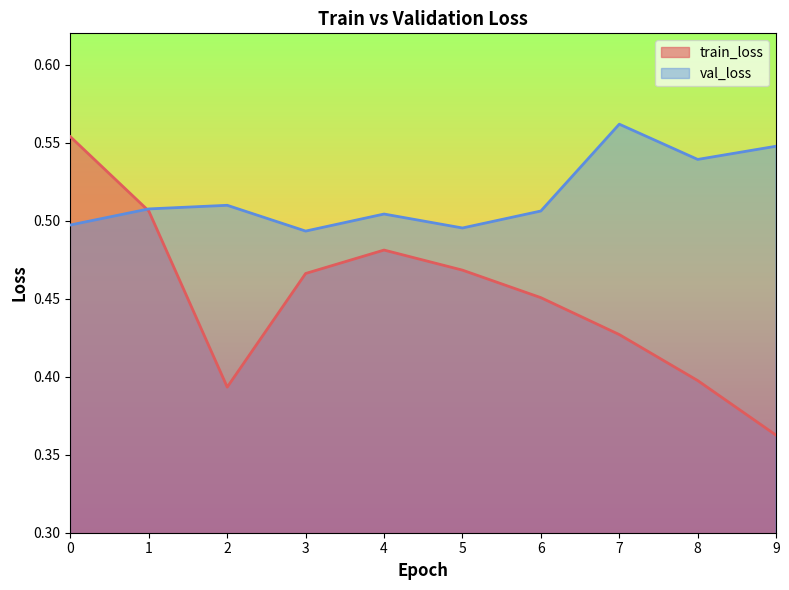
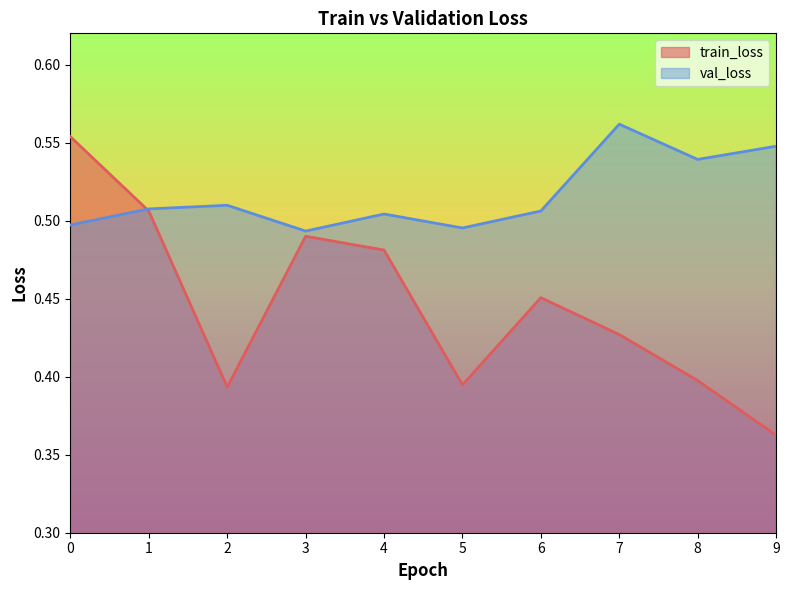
  {
    "train_loss": {
      "0": 0.554,
      "2": 0.393,
-     "3": 0.466,
+     "3": 0.490,
      "4": 0.481,
-     "5": 0.468,
+     "5": 0.395,
      "6": 0.451,
      "7": 0.427,
      "8": 0.397,
      "9": 0.362
    },
    "val_loss": {
      "0": 0.497,
      "2": 0.510,
      "3": 0.493,
      "4": 0.504,
      "5": 0.495,
      "6": 0.506,
      "7": 0.562,
      "8": 0.539,
      "9": 0.548
    }
  }
